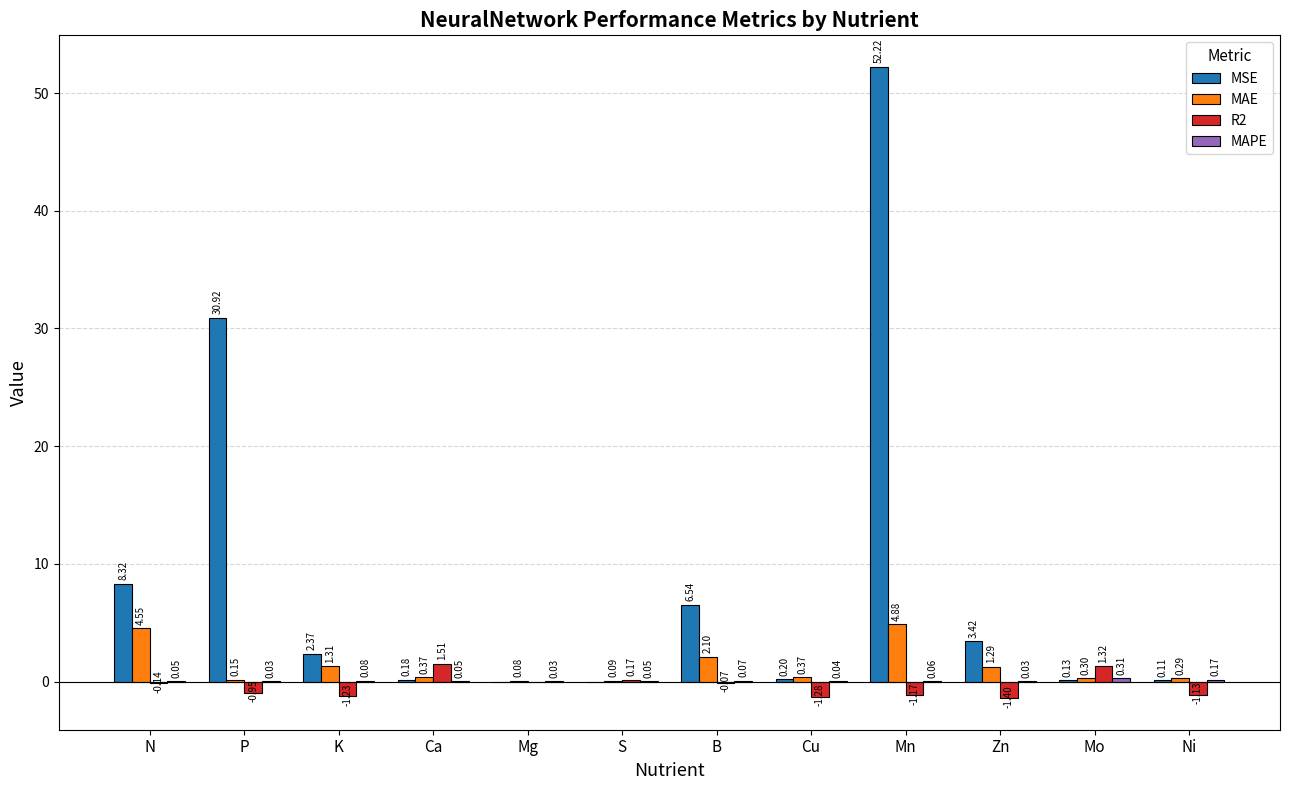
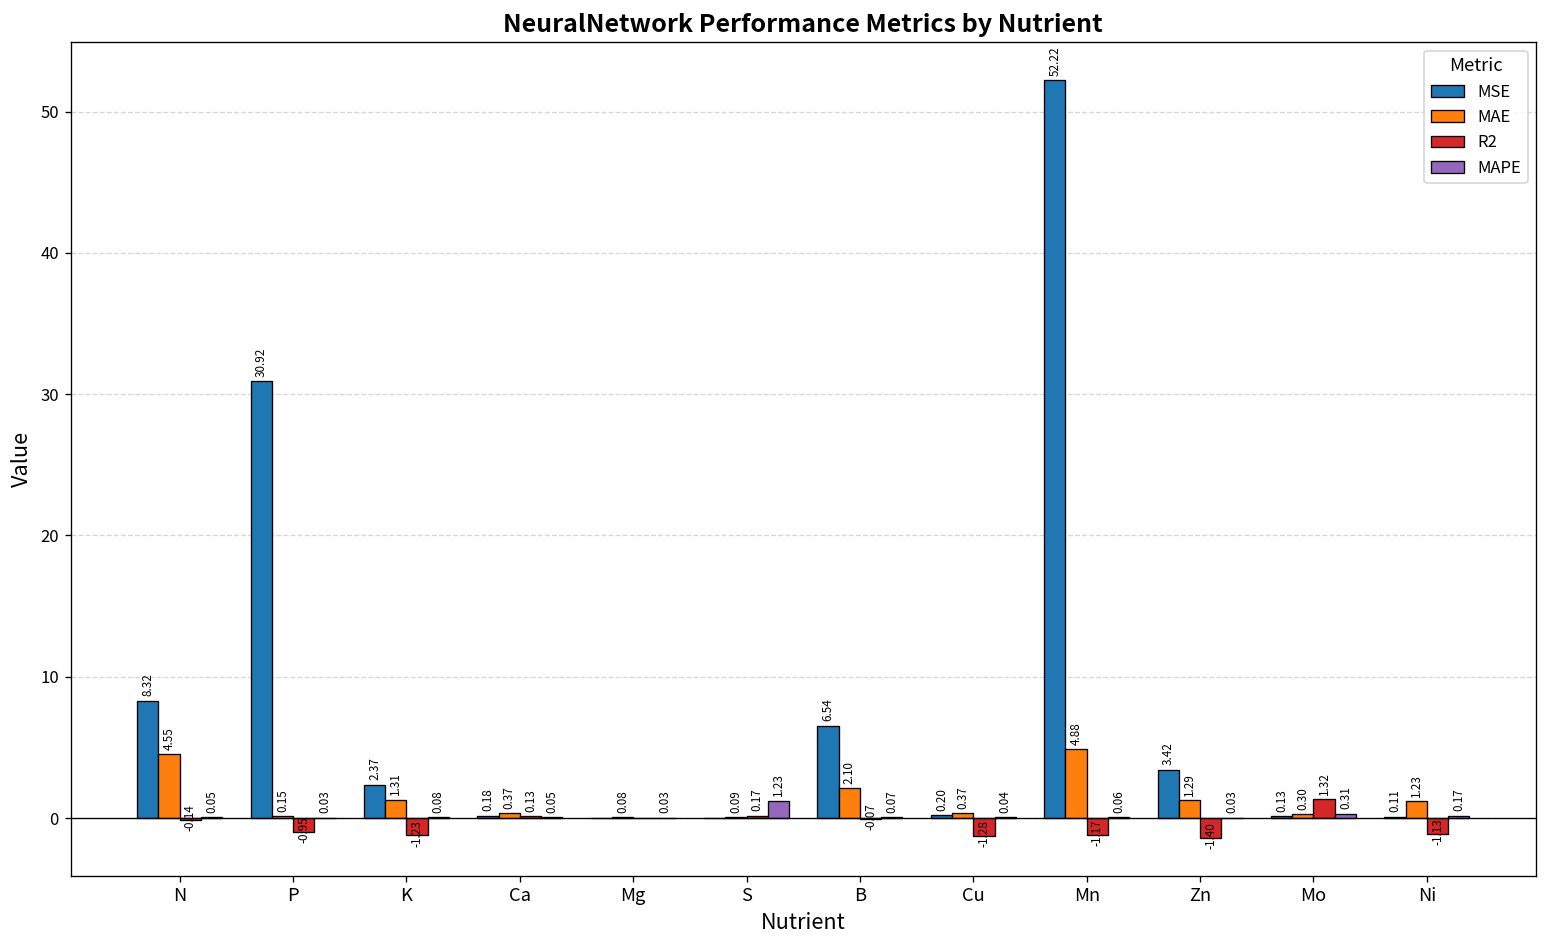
  {
    "MSE": {
      "N": 8.32,
      "P": 30.92,
      "K": 2.37,
      "Ca": 0.18,
      "B": 6.54,
      "Cu": 0.20,
      "Mn": 52.22,
      "Zn": 3.42,
      "Mo": 0.13,
      "Ni": 0.11
    },
    "MAE": {
      "N": 4.55,
      "P": 0.15,
      "K": 1.31,
      "Ca": 0.37,
      "Mg": 0.08,
      "S": 0.09,
      "B": 2.10,
      "Cu": 0.37,
      "Mn": 4.88,
      "Zn": 1.29,
      "Mo": 0.30,
-     "Ni": 0.29
+     "Ni": 1.23
    },
    "R2": {
      "N": -0.14,
      "P": -0.95,
      "K": -1.23,
-     "Ca": 1.51,
+     "Ca": 0.13,
      "S": 0.17,
      "B": -0.07,
      "Cu": -1.28,
      "Mn": -1.17,
      "Zn": -1.40,
      "Mo": 1.32,
      "Ni": -1.13
    },
    "MAPE": {
      "N": 0.05,
      "P": 0.03,
      "K": 0.08,
      "Ca": 0.05,
      "Mg": 0.03,
-     "S": 0.05,
+     "S": 1.23,
      "B": 0.07,
      "Cu": 0.04,
      "Mn": 0.06,
      "Zn": 0.03,
      "Mo": 0.31,
      "Ni": 0.17
    }
  }
